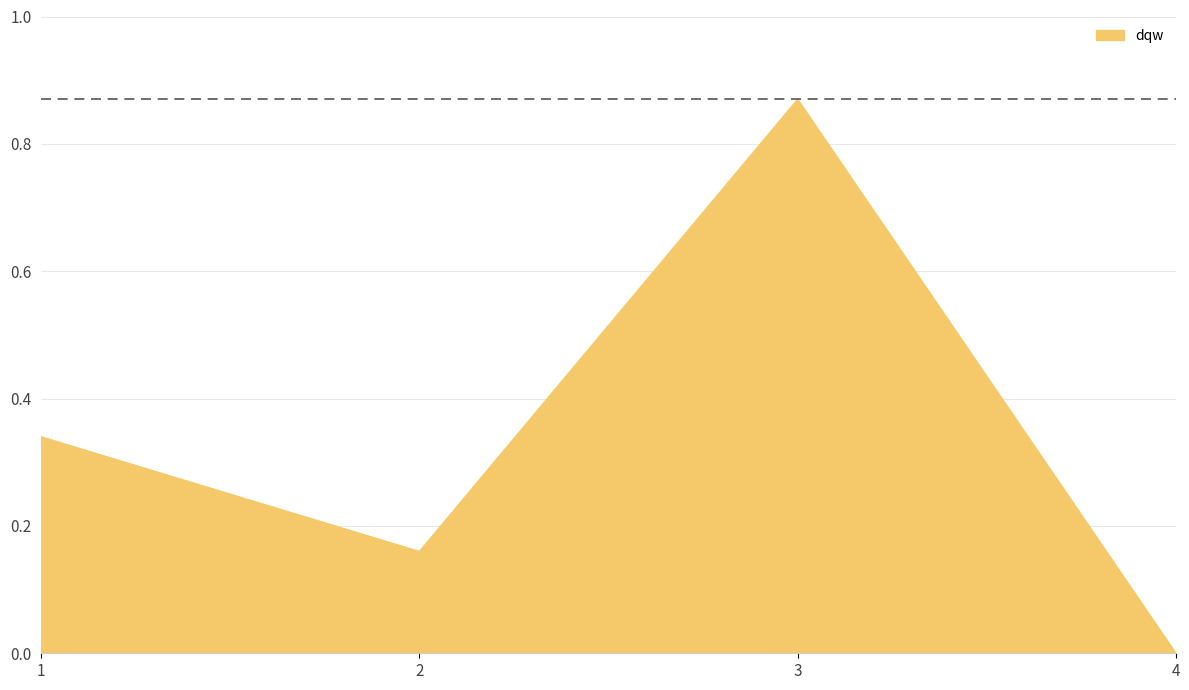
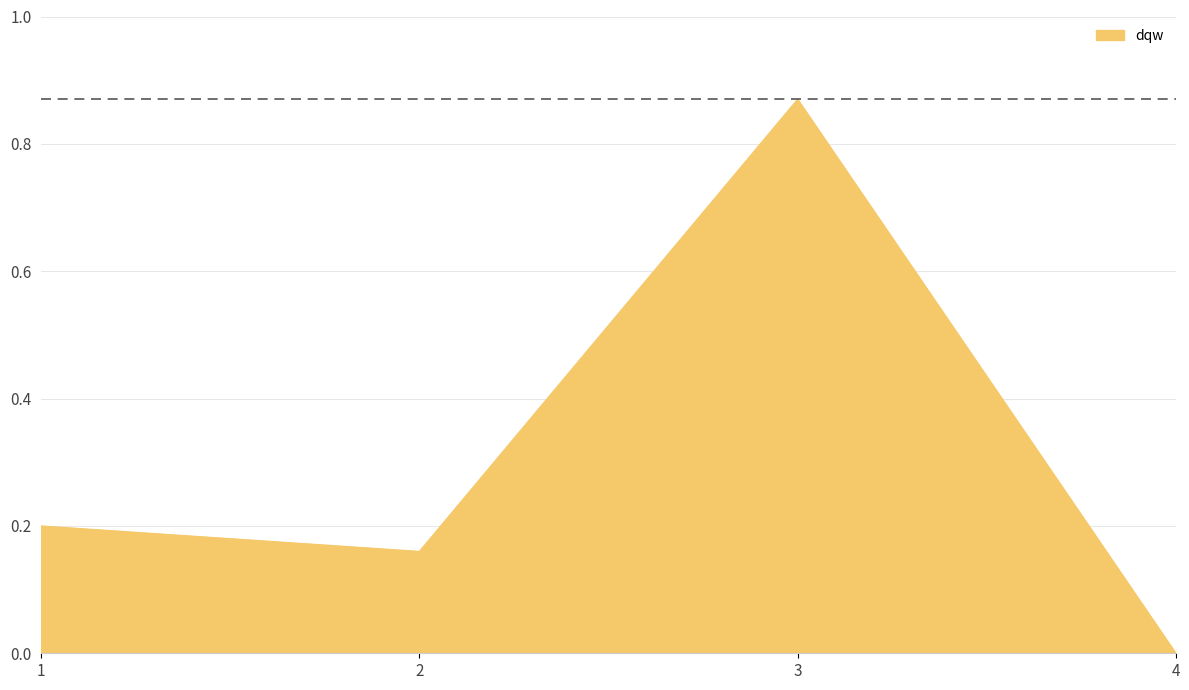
  {
-   "1": 0.34,
+   "1": 0.20,
    "2": 0.16,
    "3": 0.87,
    "4": 0.00
  }
